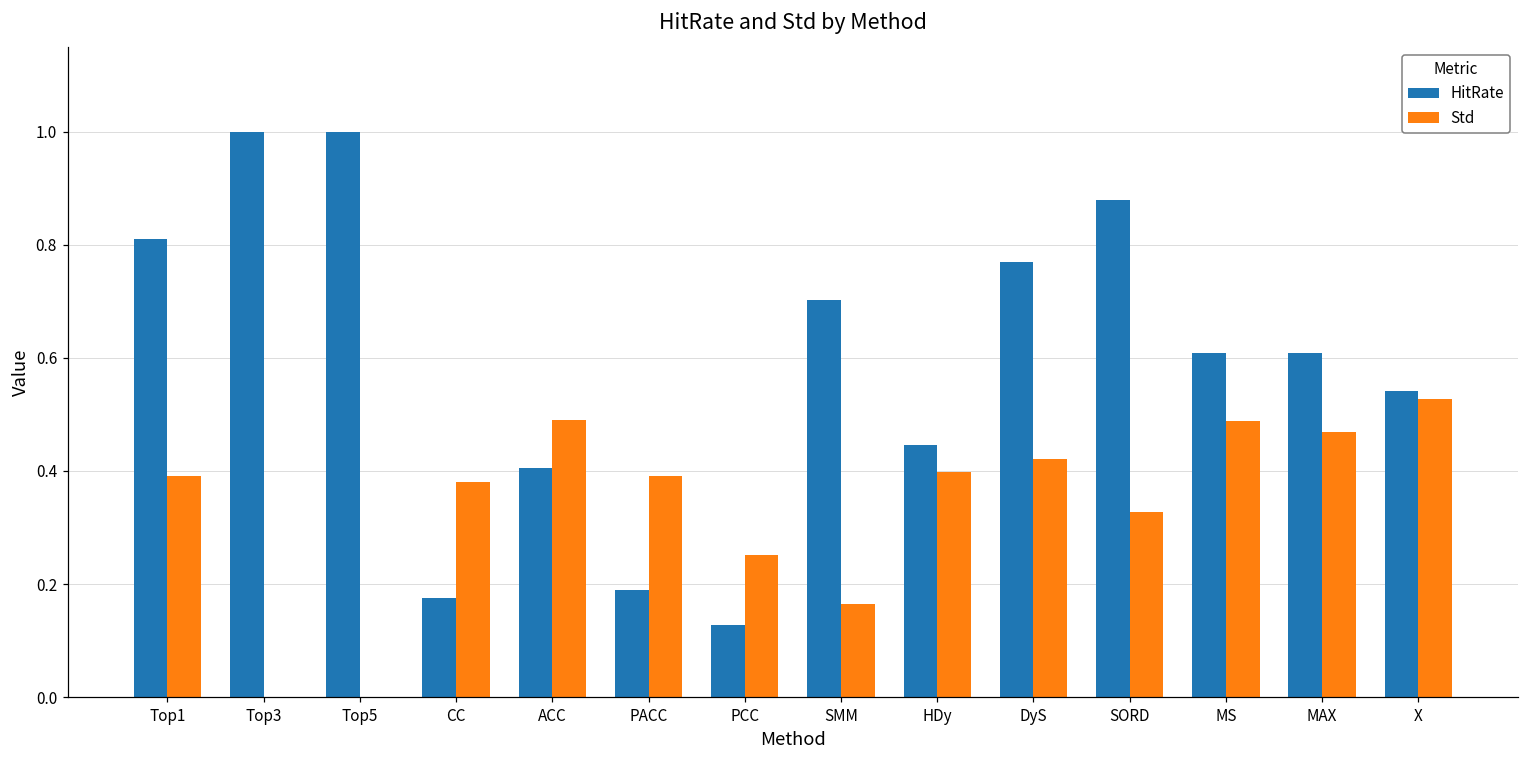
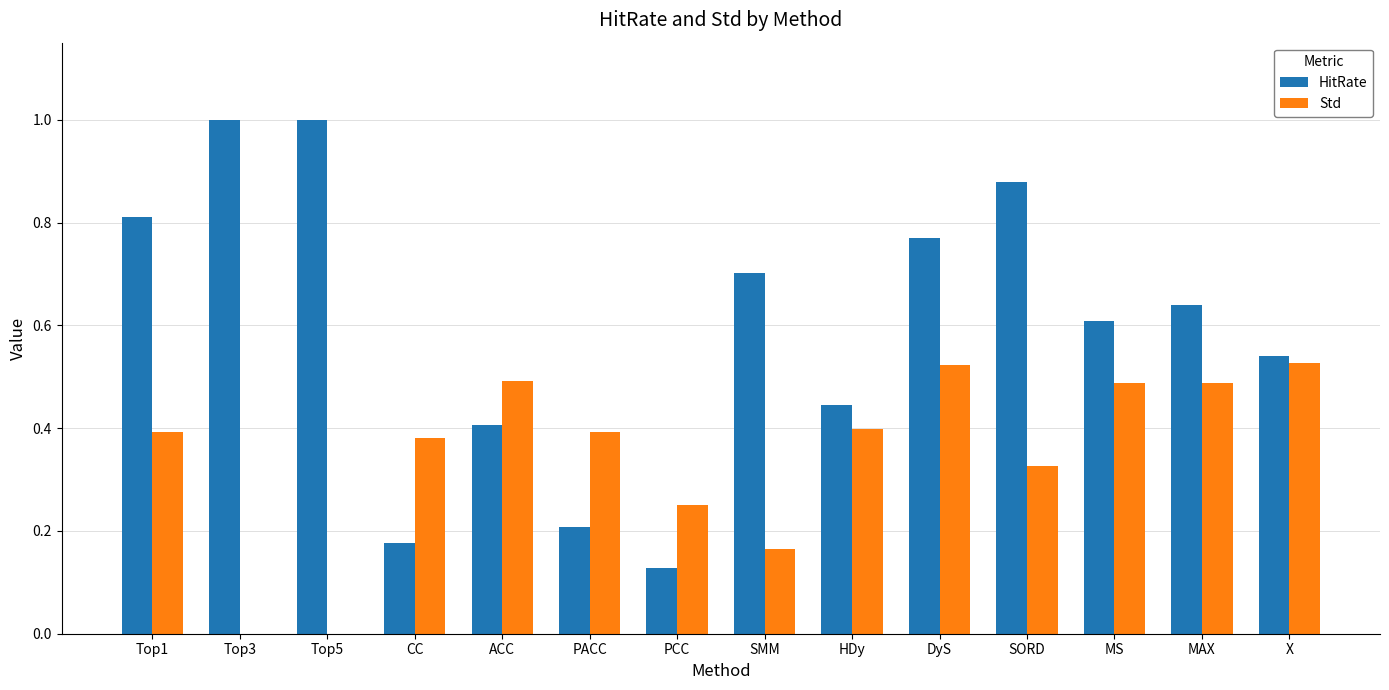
  {
    "HitRate": {
      "Top1": 0.81,
      "Top3": 1.00,
      "Top5": 1.00,
      "CC": 0.18,
      "ACC": 0.41,
-     "PACC": 0.19,
+     "PACC": 0.21,
      "PCC": 0.13,
      "SMM": 0.70,
      "HDy": 0.45,
      "DyS": 0.77,
      "SORD": 0.88,
      "MS": 0.61,
-     "MAX": 0.61,
+     "MAX": 0.64,
      "X": 0.54
    },
    "Std": {
      "Top1": 0.39,
      "Top3": 0.00,
      "Top5": 0.00,
      "CC": 0.38,
      "ACC": 0.49,
      "PACC": 0.39,
      "PCC": 0.25,
      "SMM": 0.16,
      "HDy": 0.40,
-     "DyS": 0.42,
+     "DyS": 0.52,
      "SORD": 0.33,
      "MS": 0.49,
-     "MAX": 0.47,
+     "MAX": 0.49,
      "X": 0.53
    }
  }
